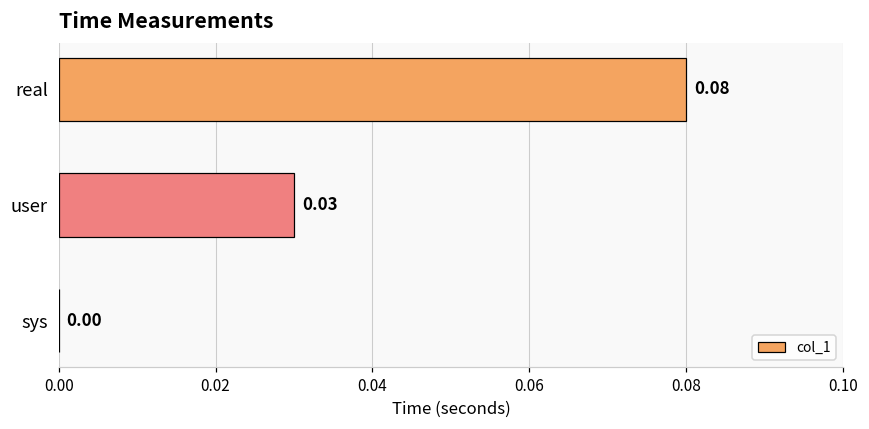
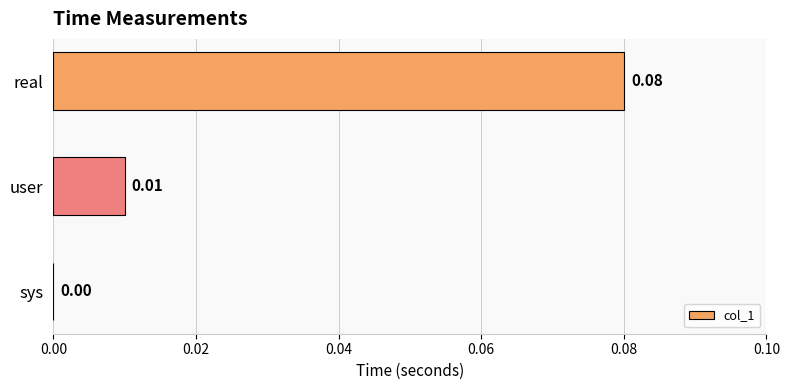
  {
    "real": 0.08,
-   "user": 0.03,
+   "user": 0.01,
    "sys": 0.00
  }
